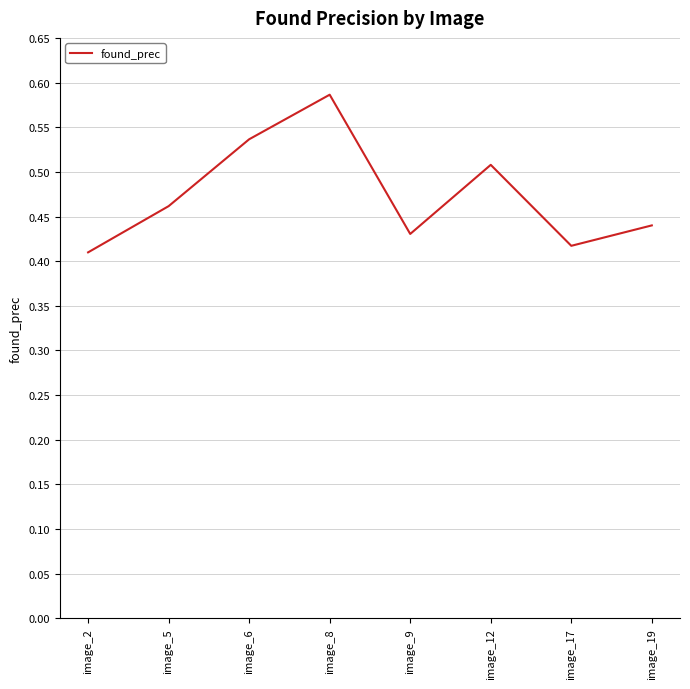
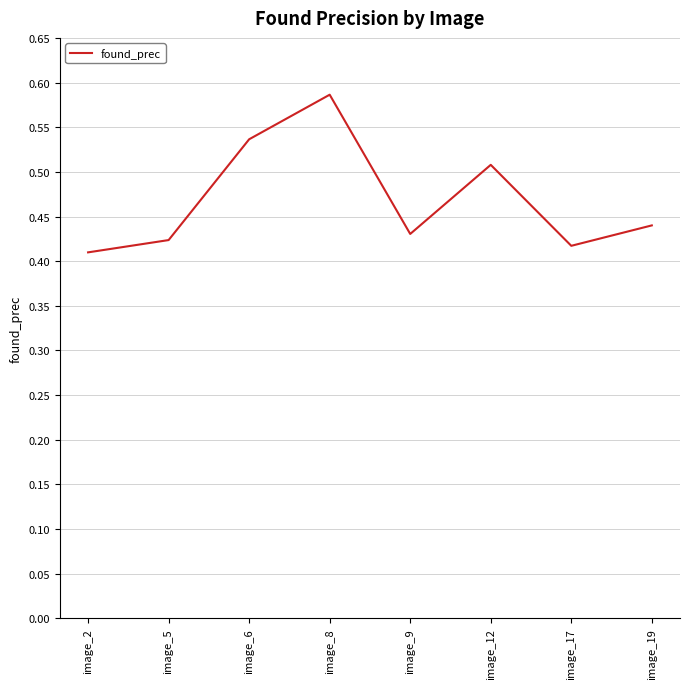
  {
    "image_2": 0.41,
-   "image_5": 0.46,
+   "image_5": 0.42,
    "image_6": 0.54,
    "image_8": 0.59,
    "image_9": 0.43,
    "image_12": 0.51,
    "image_17": 0.42,
    "image_19": 0.44
  }
